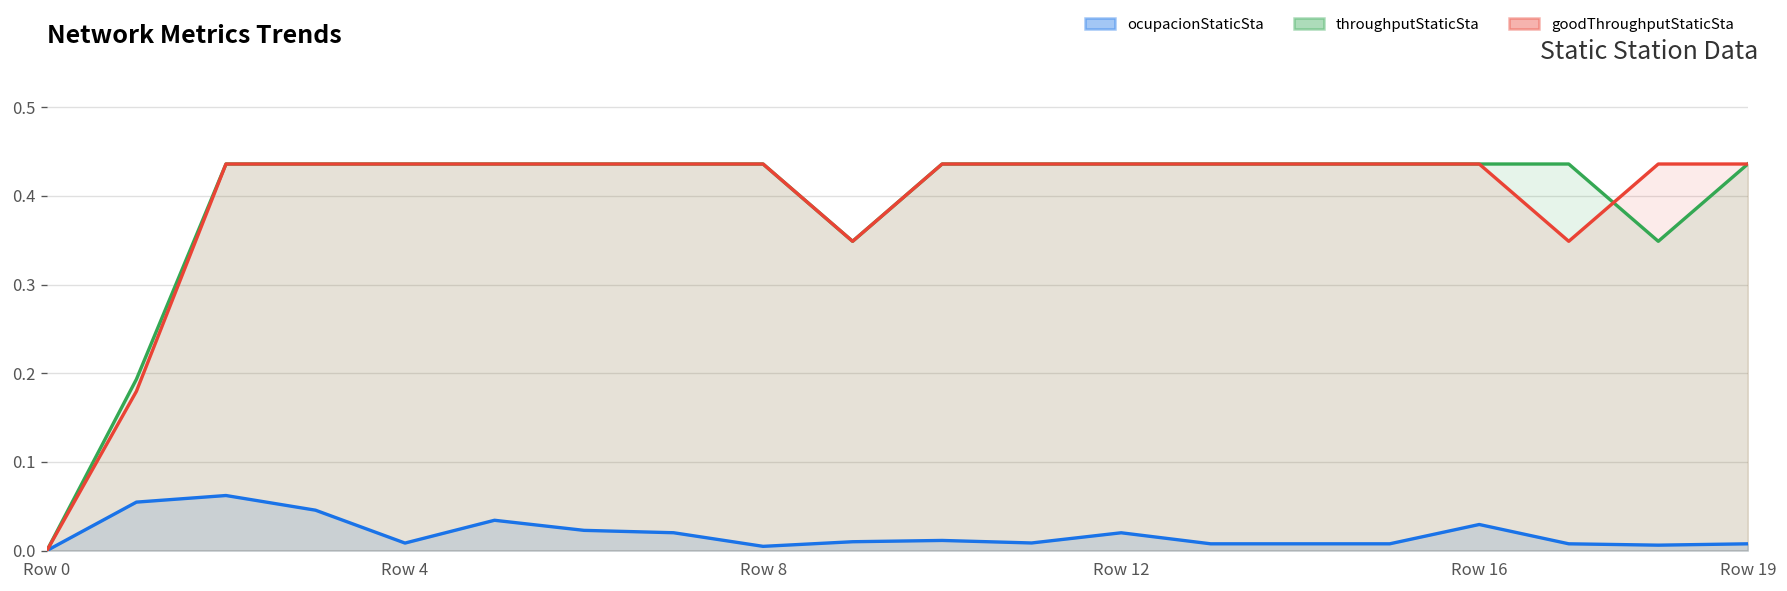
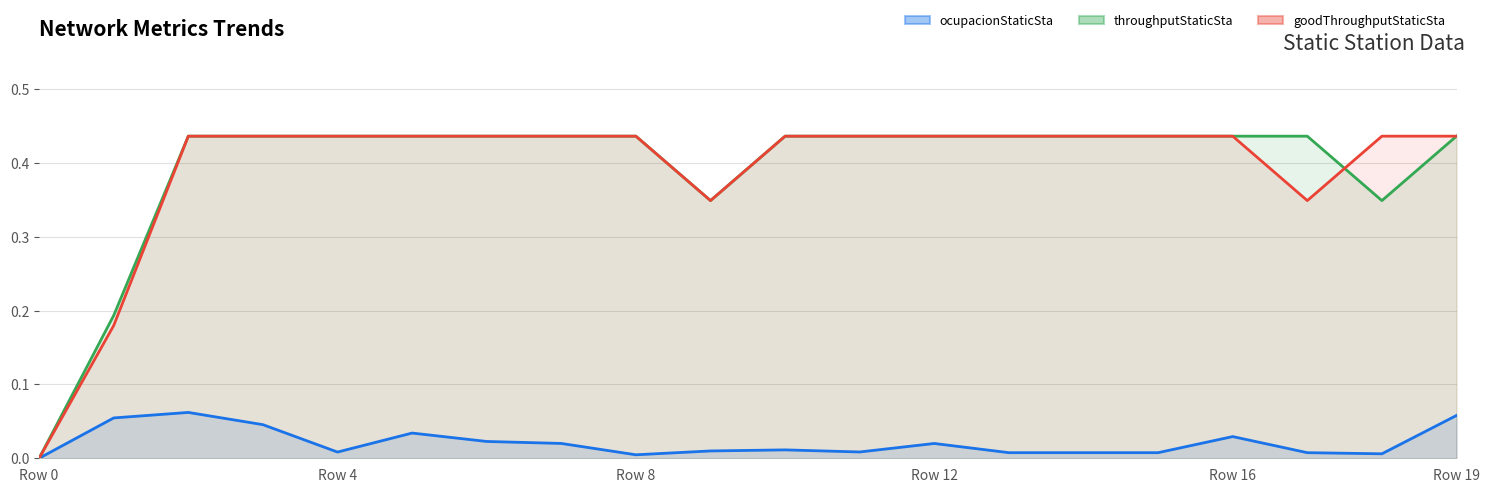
  {
    "ocupacionStaticSta": {
      "Row 4": 0.01,
      "Row 8": 0.00,
      "Row 12": 0.02,
      "Row 16": 0.03,
-     "Row 19": 0.01
+     "Row 19": 0.06
    }
  }
